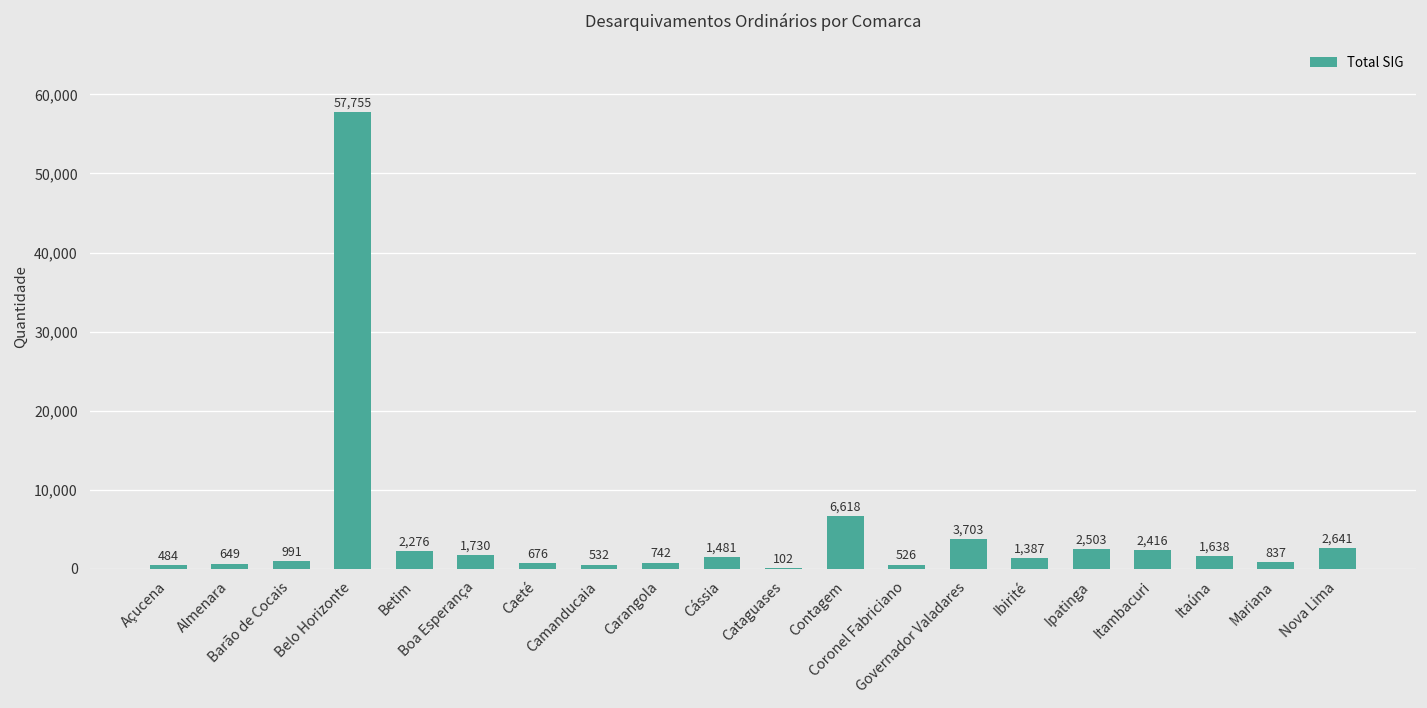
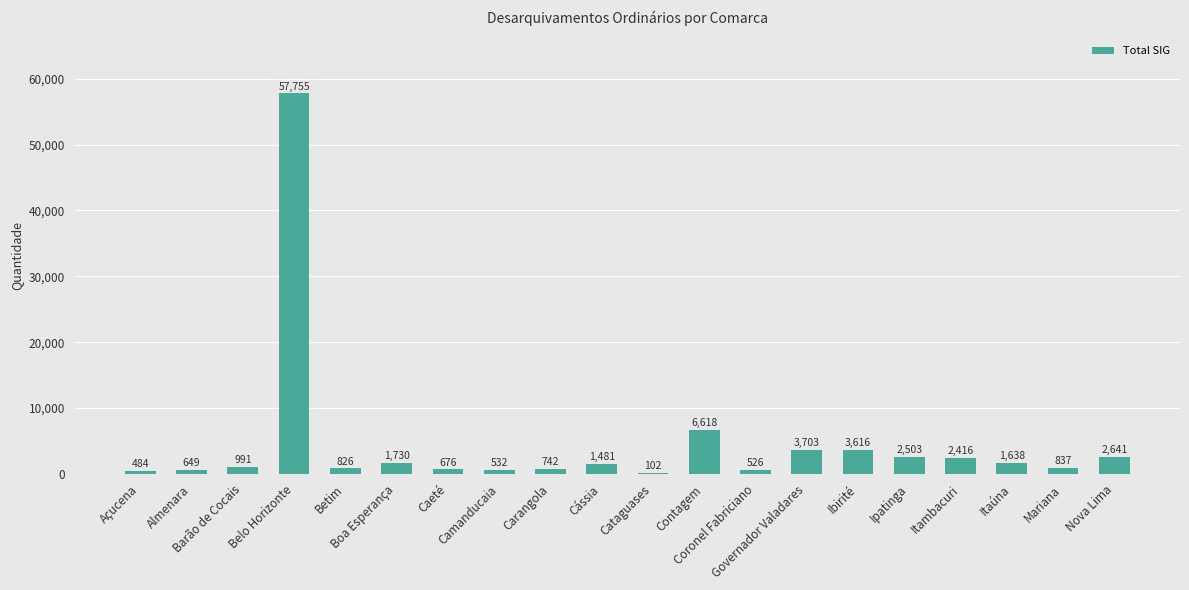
  {
    "Açucena": "484",
    "Almenara": "649",
    "Barão de Cocais": "991",
    "Belo Horizonte": "57,755",
-   "Betim": "2,276",
+   "Betim": "826",
    "Boa Esperança": "1,730",
    "Caeté": "676",
    "Camanducaia": "532",
    "Carangola": "742",
    "Cássia": "1,481",
    "Cataguases": "102",
    "Contagem": "6,618",
    "Coronel Fabriciano": "526",
    "Governador Valadares": "3,703",
-   "Ibirité": "1,387",
+   "Ibirité": "3,616",
    "Ipatinga": "2,503",
    "Itambacuri": "2,416",
    "Itaúna": "1,638",
    "Mariana": "837",
    "Nova Lima": "2,641"
  }
